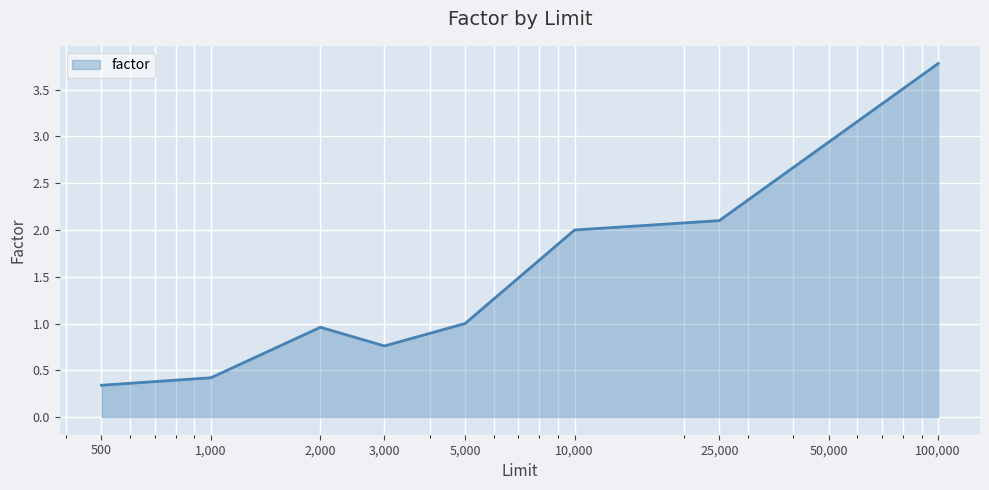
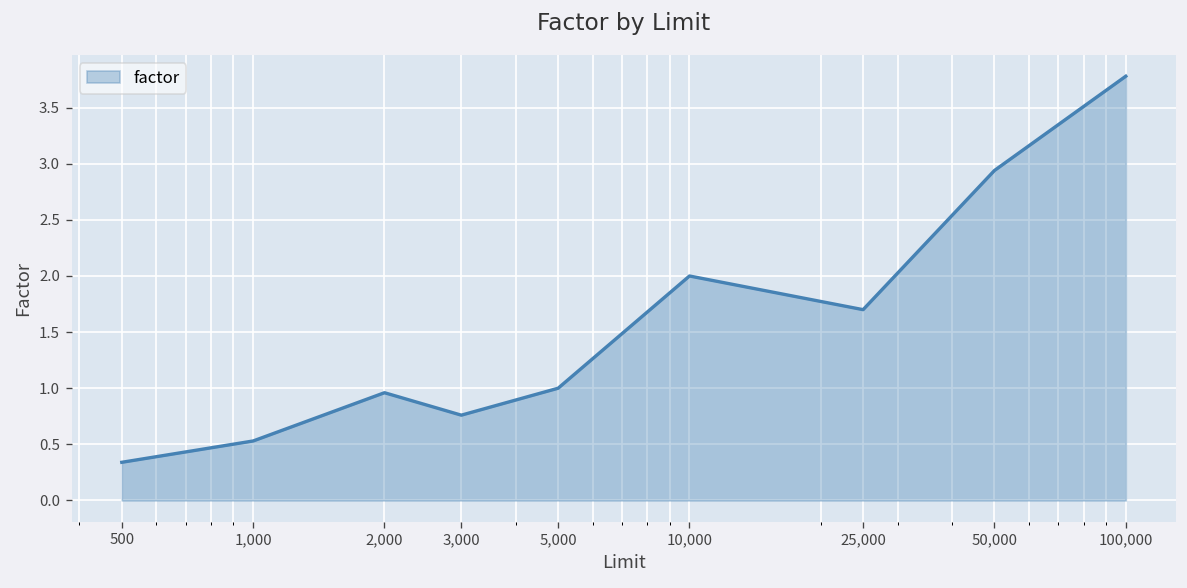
  {
    "500": 0.3,
-   "1,000": 0.4,
+   "1,000": 0.5,
    "2,000": 1.0,
    "3,000": 0.8,
    "5,000": 1.0,
    "10,000": 2.0,
-   "25,000": 2.1,
+   "25,000": 1.7,
    "50,000": 2.9,
    "100,000": 3.8
  }
